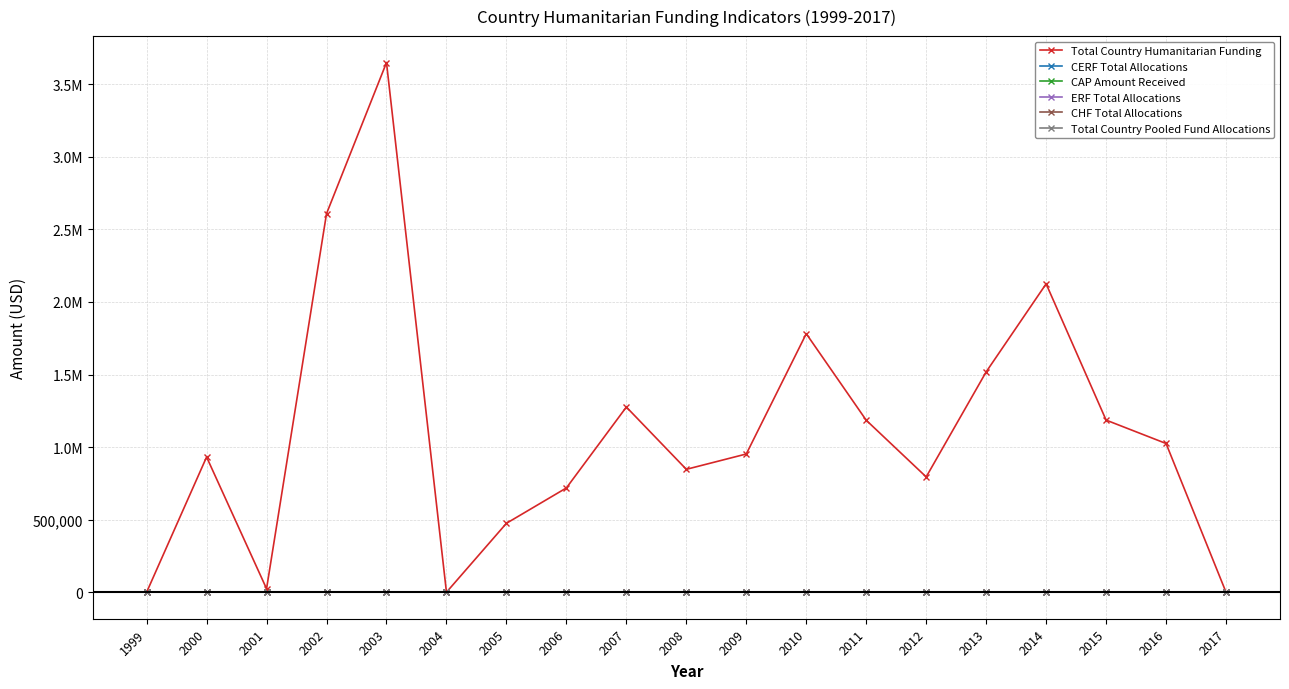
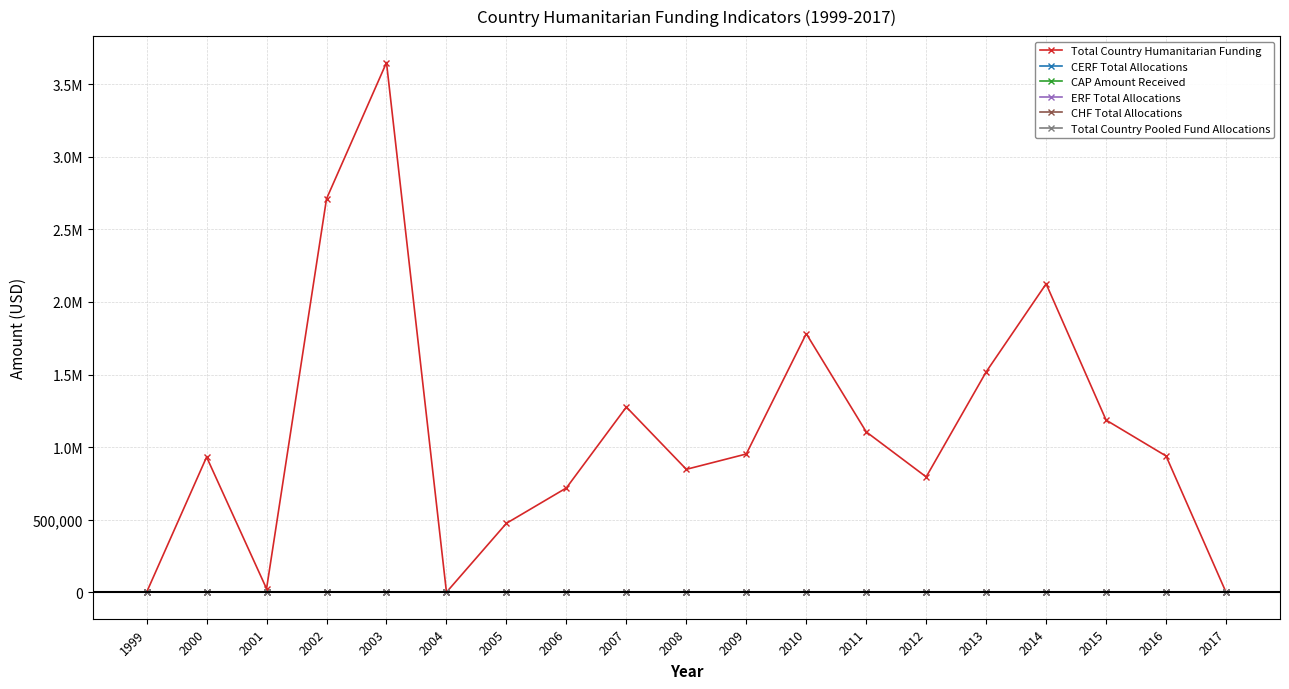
  {
    "Total Country Humanitarian Funding": {
      "2000": "930,000",
      "2001": "20,000",
-     "2002": "2,610,000",
+     "2002": "2,710,000",
      "2003": "3,650,000",
      "2005": "470,000",
      "2006": "720,000",
      "2007": "1,280,000",
      "2008": "850,000",
      "2009": "950,000",
      "2010": "1,780,000",
-     "2011": "1,190,000",
+     "2011": "1,110,000",
      "2012": "790,000",
      "2013": "1,520,000",
      "2014": "2,130,000",
      "2015": "1,190,000",
-     "2016": "1,020,000"
+     "2016": "940,000"
    },
    "Total Country Pooled Fund Allocations": {
      "2000": "0",
      "2001": "0",
      "2002": "0",
      "2003": "0",
      "2005": "0",
      "2006": "0",
      "2007": "0",
      "2008": "0",
      "2009": "0",
      "2010": "0",
      "2011": "0",
      "2012": "0",
      "2013": "0",
      "2014": "0",
      "2015": "0",
      "2016": "0"
    }
  }
